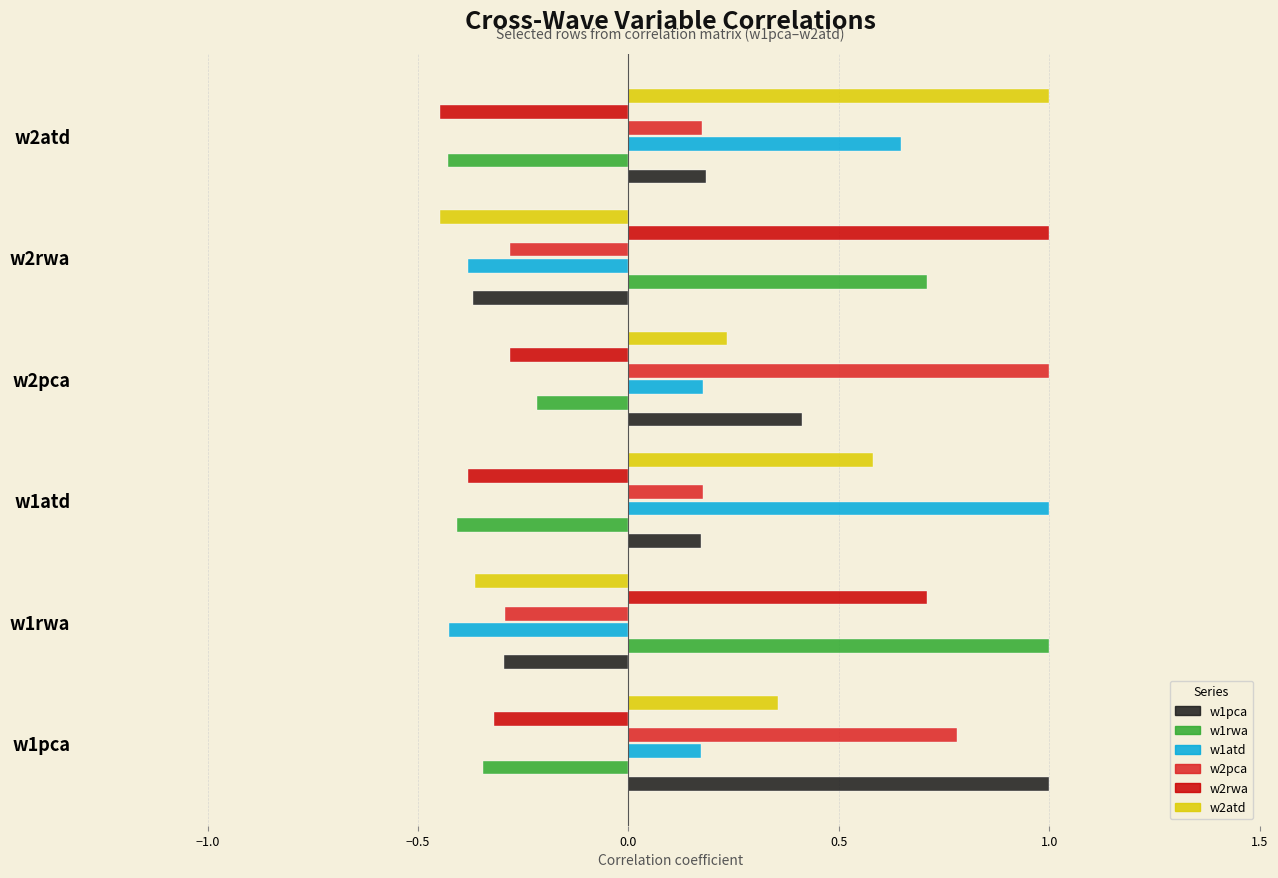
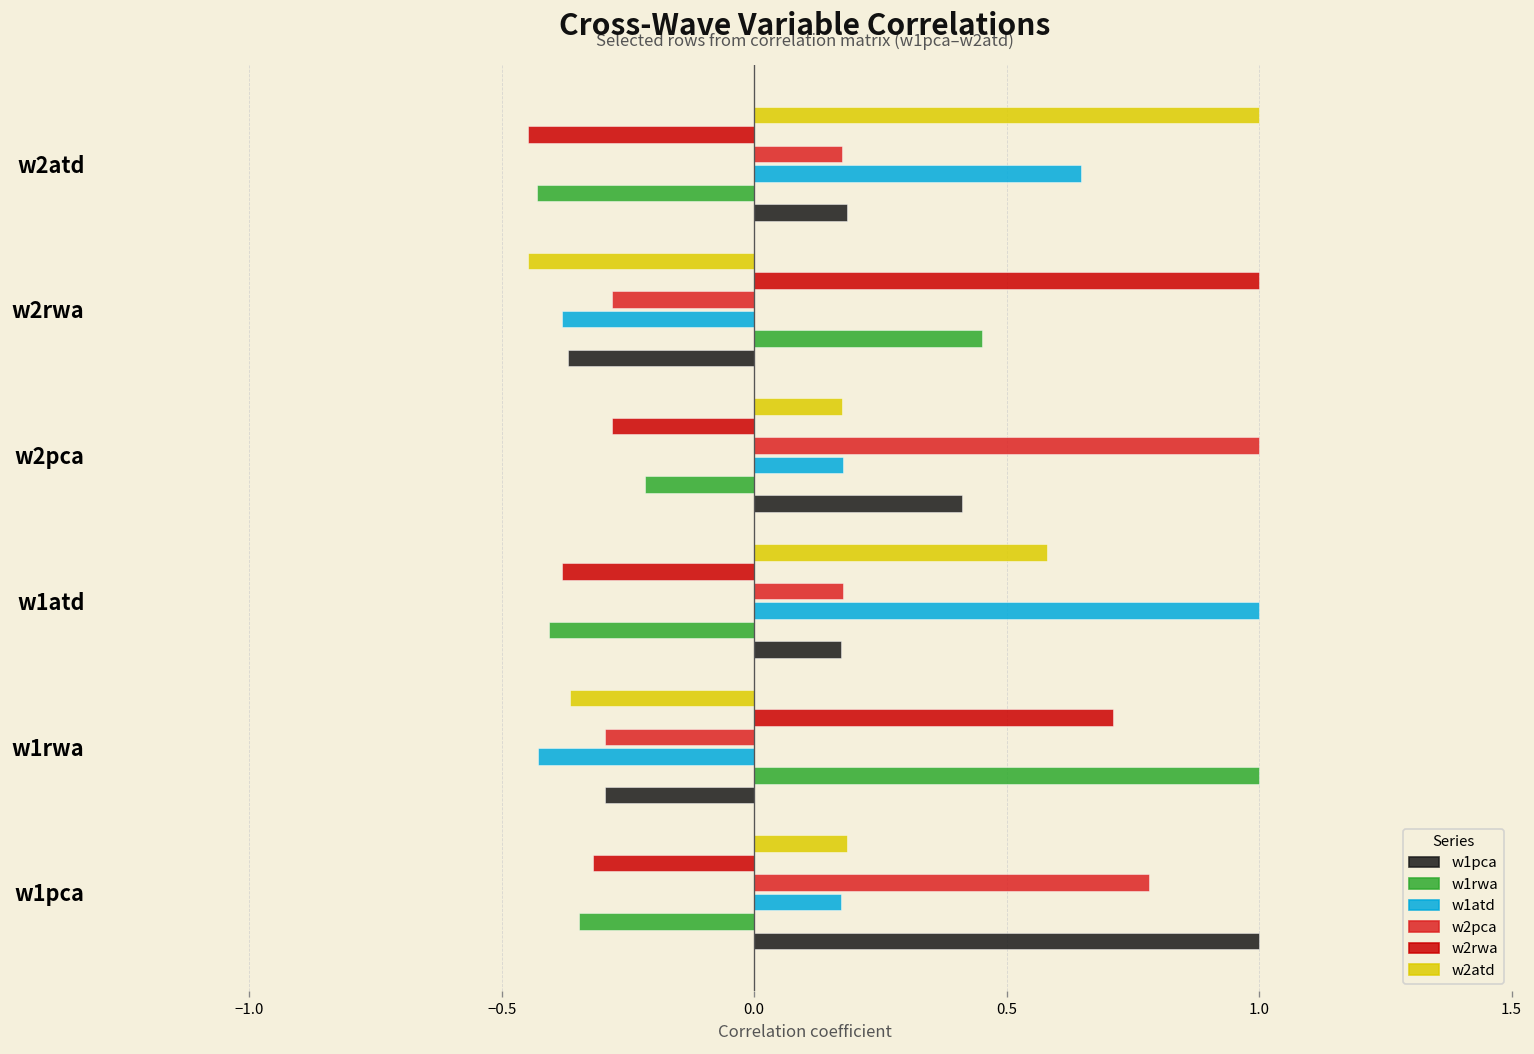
  {
    "w1pca": {
      "w2atd": 0.18,
      "w2rwa": -0.37,
      "w2pca": 0.41,
      "w1atd": 0.17,
      "w1rwa": -0.30,
      "w1pca": 1.00
    },
    "w1rwa": {
      "w2atd": -0.43,
-     "w2rwa": 0.71,
+     "w2rwa": 0.45,
      "w2pca": -0.22,
      "w1atd": -0.41,
      "w1rwa": 1.00,
      "w1pca": -0.35
    },
    "w1atd": {
      "w2atd": 0.65,
      "w2rwa": -0.38,
      "w2pca": 0.18,
      "w1atd": 1.00,
      "w1rwa": -0.43,
      "w1pca": 0.17
    },
    "w2atd": {
      "w2atd": 1.00,
      "w2rwa": -0.45,
-     "w2pca": 0.23,
+     "w2pca": 0.17,
      "w1atd": 0.58,
      "w1rwa": -0.36,
-     "w1pca": 0.36
+     "w1pca": 0.18
    }
  }
